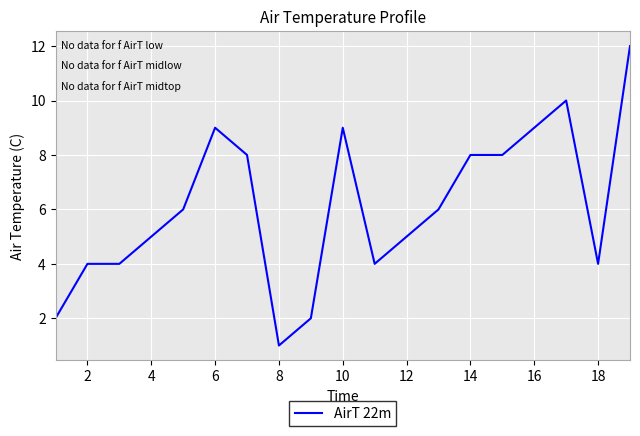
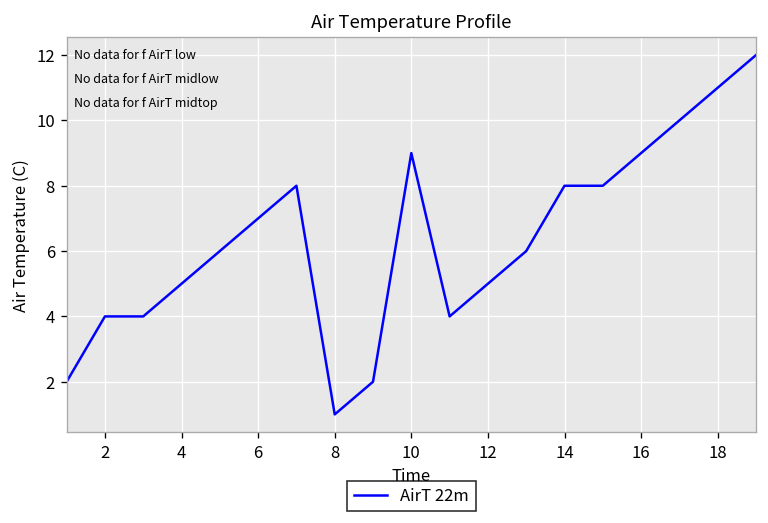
  {
    "2": 4,
    "4": 5,
-   "6": 9,
+   "6": 7,
    "8": 1,
    "10": 9,
    "12": 5,
    "14": 8,
    "16": 9,
-   "18": 4
+   "18": 11
  }
